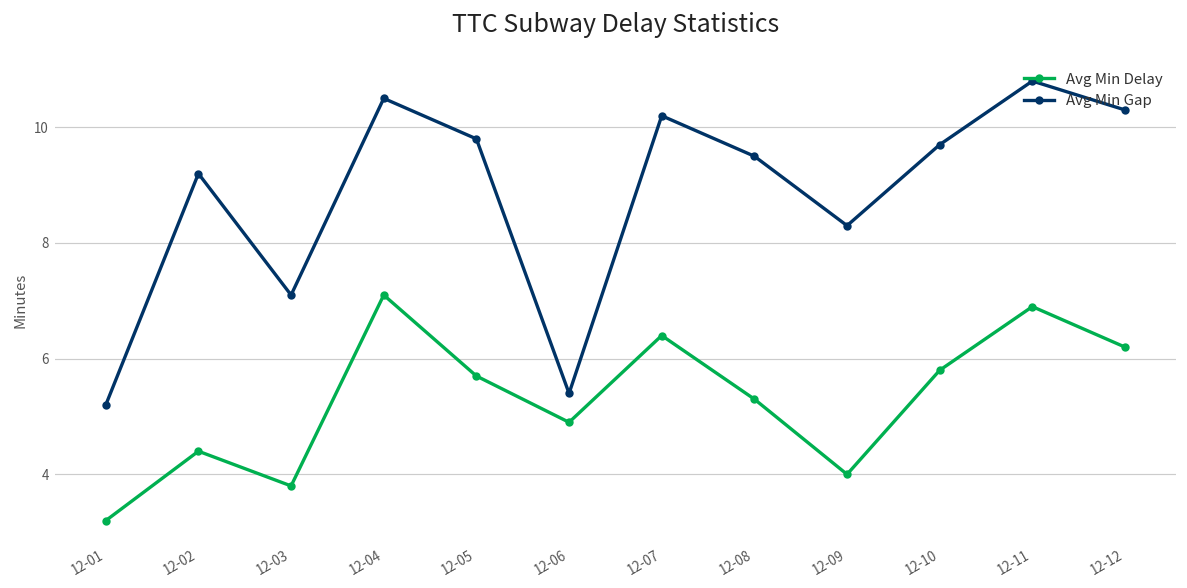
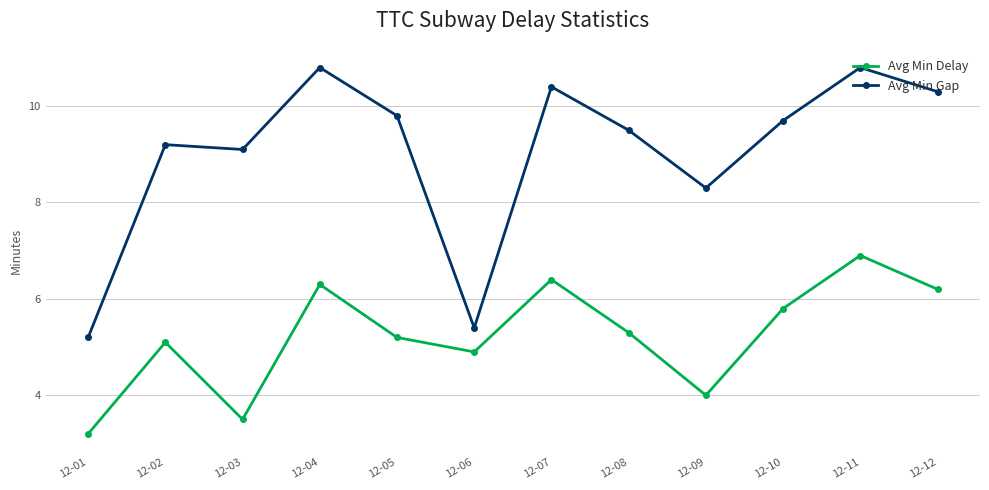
  {
    "Avg Min Delay": {
      "12-01": 3.2,
-     "12-02": 4.4,
-     "12-03": 3.8,
-     "12-04": 7.1,
-     "12-05": 5.7,
+     "12-02": 5.1,
+     "12-03": 3.5,
+     "12-04": 6.3,
+     "12-05": 5.2,
      "12-06": 4.9,
      "12-07": 6.4,
      "12-08": 5.3,
      "12-09": 4.0,
      "12-10": 5.8,
      "12-11": 6.9,
      "12-12": 6.2
    },
    "Avg Min Gap": {
      "12-01": 5.2,
      "12-02": 9.2,
-     "12-03": 7.1,
-     "12-04": 10.5,
+     "12-03": 9.1,
+     "12-04": 10.8,
      "12-05": 9.8,
      "12-06": 5.4,
-     "12-07": 10.2,
+     "12-07": 10.4,
      "12-08": 9.5,
      "12-09": 8.3,
      "12-10": 9.7,
      "12-11": 10.8,
      "12-12": 10.3
    }
  }
